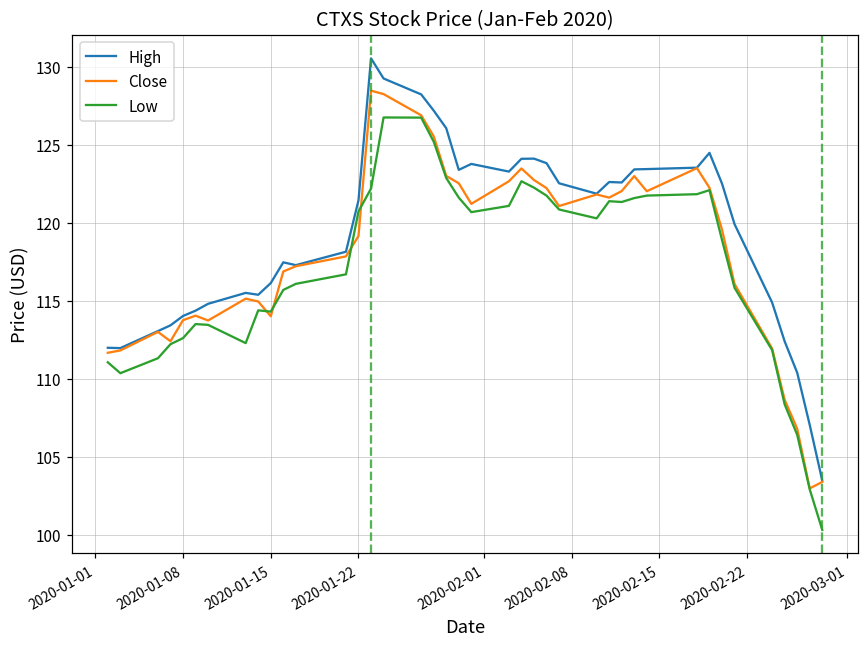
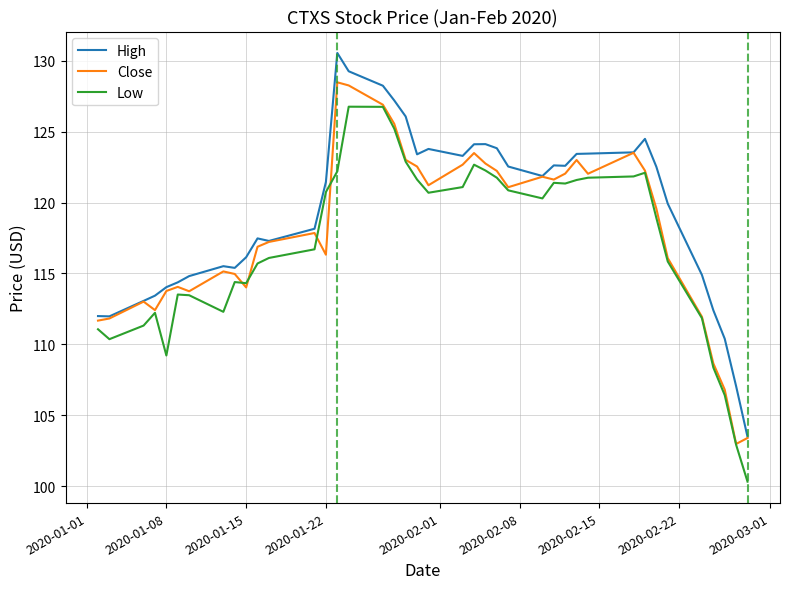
  {
    "High": {
      "2020-01-08": 114.0,
      "2020-01-15": 116.1,
      "2020-01-22": 121.5
    },
    "Close": {
      "2020-01-08": 113.8,
      "2020-01-15": 114.0,
-     "2020-01-22": 119.2
+     "2020-01-22": 116.3
    },
    "Low": {
-     "2020-01-08": 112.6,
+     "2020-01-08": 109.2,
      "2020-01-15": 114.3,
      "2020-01-22": 120.7
    }
  }
